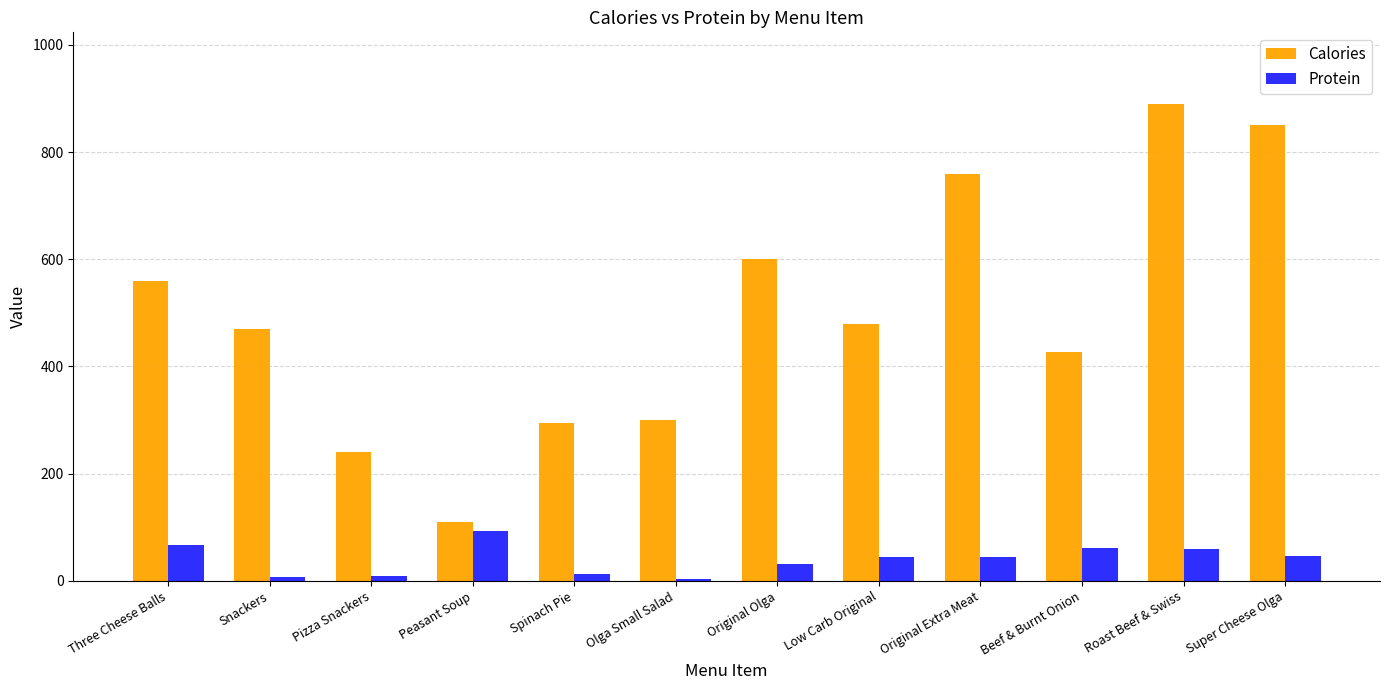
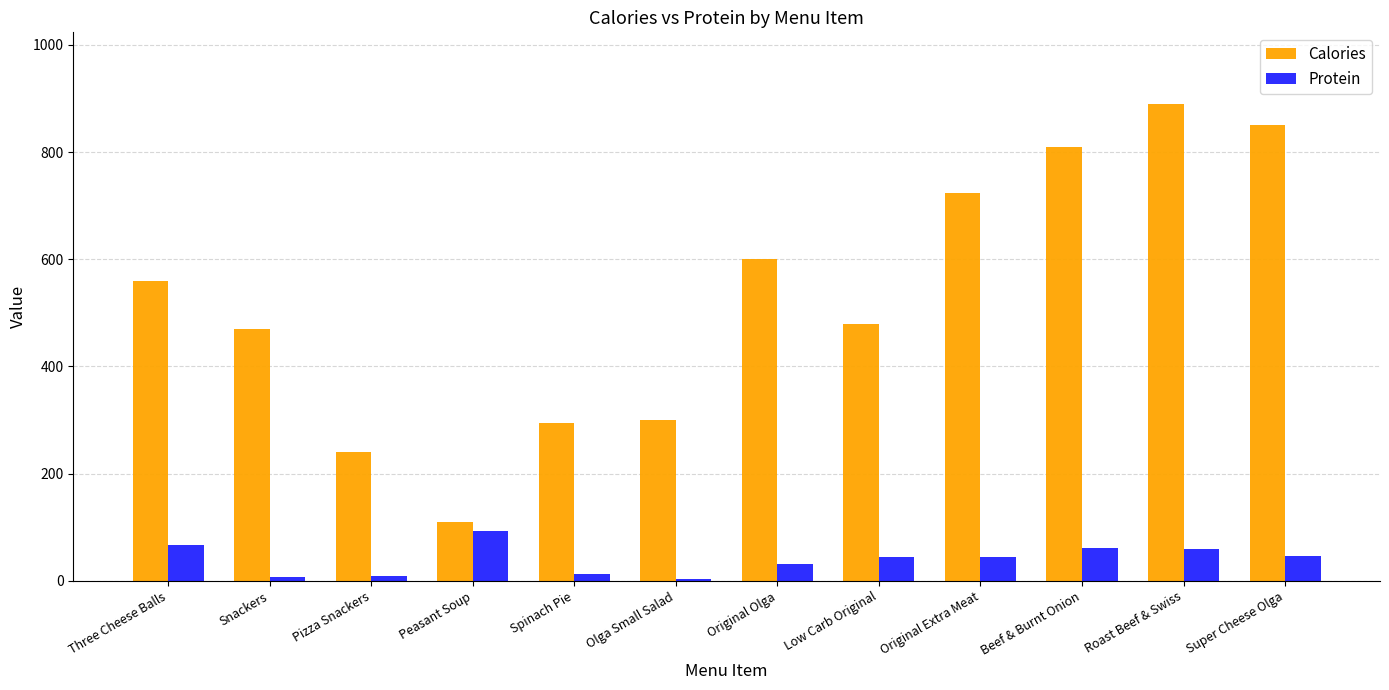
  {
    "Calories": {
      "Three Cheese Balls": 560,
      "Snackers": 470,
      "Pizza Snackers": 240,
      "Peasant Soup": 110,
      "Spinach Pie": 300,
      "Olga Small Salad": 300,
      "Original Olga": 600,
      "Low Carb Original": 480,
-     "Original Extra Meat": 760,
-     "Beef & Burnt Onion": 430,
+     "Original Extra Meat": 720,
+     "Beef & Burnt Onion": 810,
      "Roast Beef & Swiss": 890,
      "Super Cheese Olga": 850
    },
    "Protein": {
      "Three Cheese Balls": 70,
      "Snackers": 10,
      "Pizza Snackers": 10,
      "Peasant Soup": 90,
      "Spinach Pie": 10,
      "Original Olga": 30,
      "Low Carb Original": 40,
      "Original Extra Meat": 40,
      "Beef & Burnt Onion": 60,
      "Roast Beef & Swiss": 60,
      "Super Cheese Olga": 50
    }
  }
